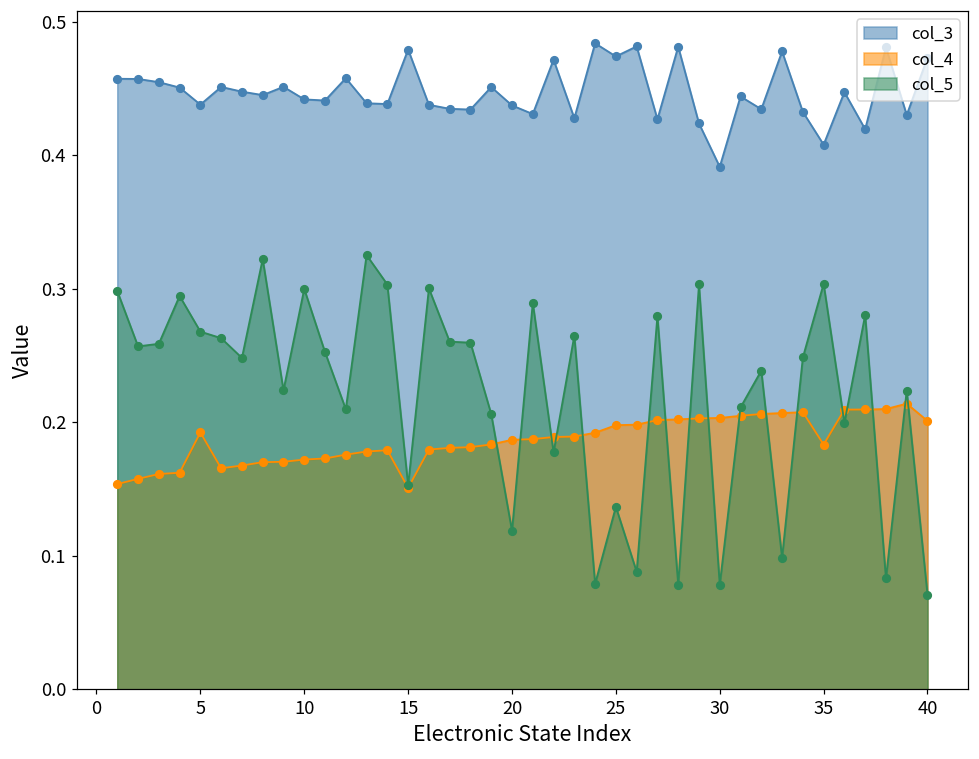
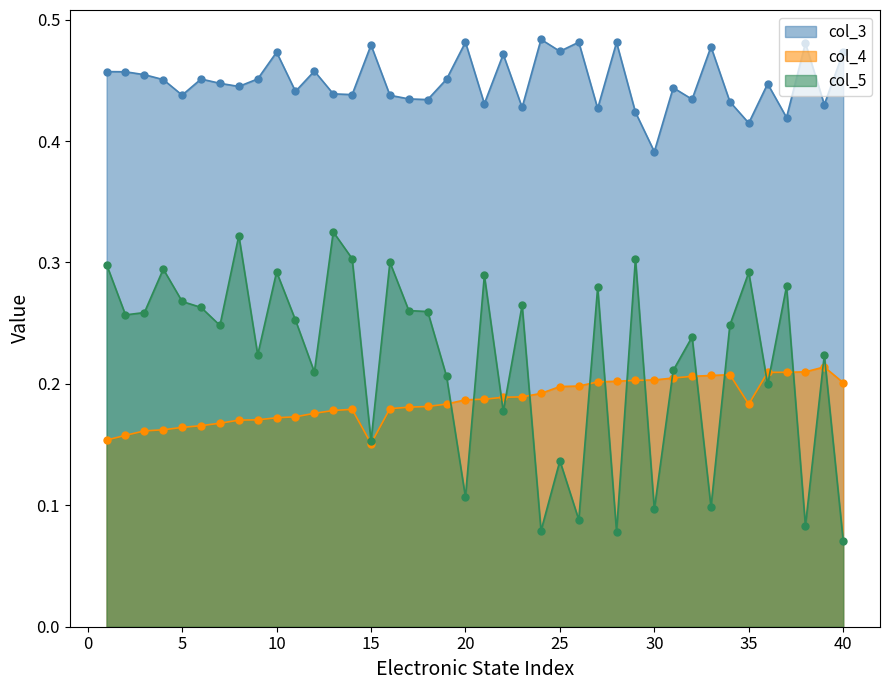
  {
    "col_3": {
      "5": 0.438,
-     "10": 0.442,
+     "10": 0.473,
      "15": 0.479,
-     "20": 0.437,
+     "20": 0.481,
      "25": 0.474,
      "30": 0.391,
-     "35": 0.408
+     "35": 0.415
    },
    "col_4": {
-     "5": 0.192,
+     "5": 0.164,
      "10": 0.172,
      "20": 0.187,
      "25": 0.198,
      "30": 0.203,
      "35": 0.183,
      "40": 0.201
    },
    "col_5": {
      "5": 0.268,
-     "10": 0.300,
-     "20": 0.119,
+     "10": 0.292,
+     "20": 0.107,
      "25": 0.137,
-     "30": 0.078,
-     "35": 0.304,
+     "30": 0.097,
+     "35": 0.292,
      "40": 0.071
    }
  }
